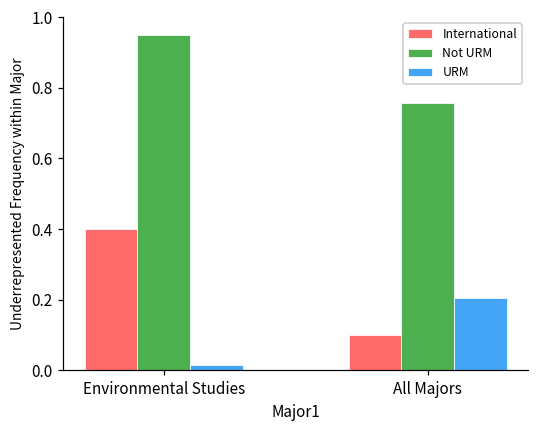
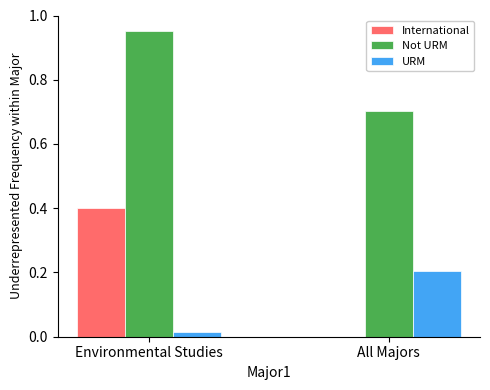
  {
    "International": {
      "Environmental Studies": 0.4,
-     "All Majors": 0.1
+     "All Majors": 0.0
    },
    "Not URM": {
      "Environmental Studies": 0.95,
-     "All Majors": 0.76
+     "All Majors": 0.70
    },
    "URM": {
      "Environmental Studies": 0.02,
      "All Majors": 0.21
    }
  }
